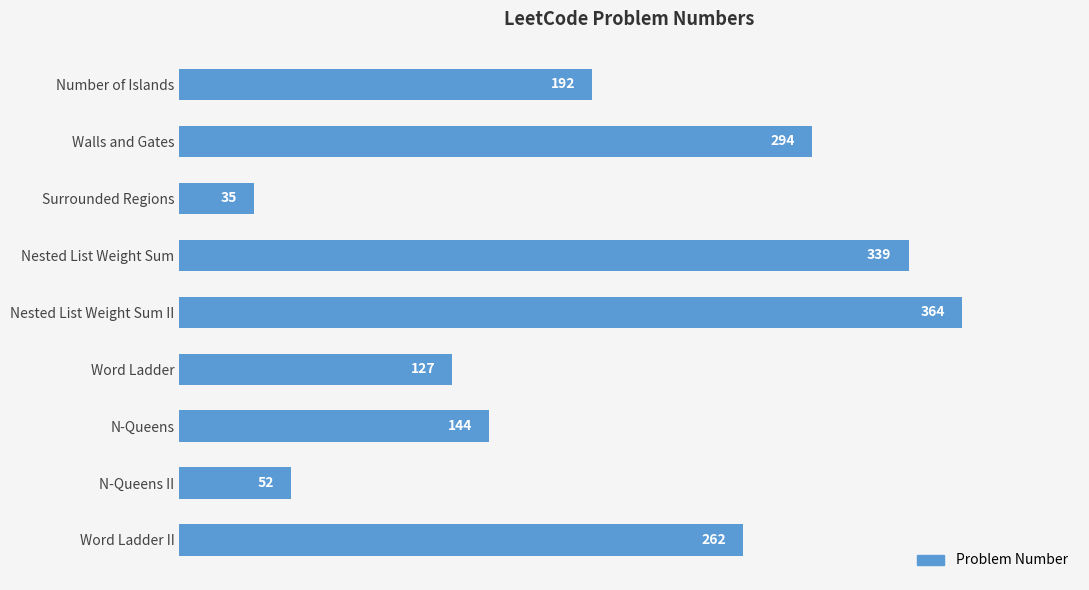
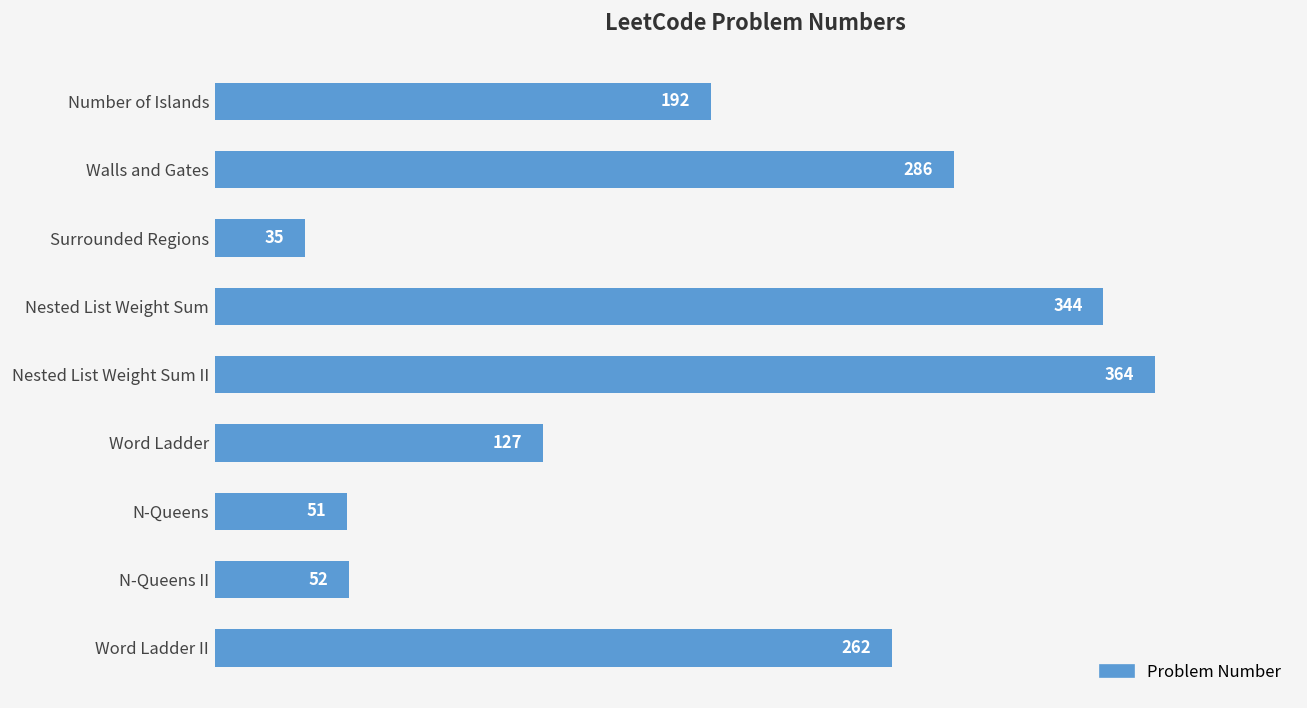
  {
    "Number of Islands": 192,
-   "Walls and Gates": 294,
+   "Walls and Gates": 286,
    "Surrounded Regions": 35,
-   "Nested List Weight Sum": 339,
+   "Nested List Weight Sum": 344,
    "Nested List Weight Sum II": 364,
    "Word Ladder": 127,
-   "N-Queens": 144,
+   "N-Queens": 51,
    "N-Queens II": 52,
    "Word Ladder II": 262
  }
